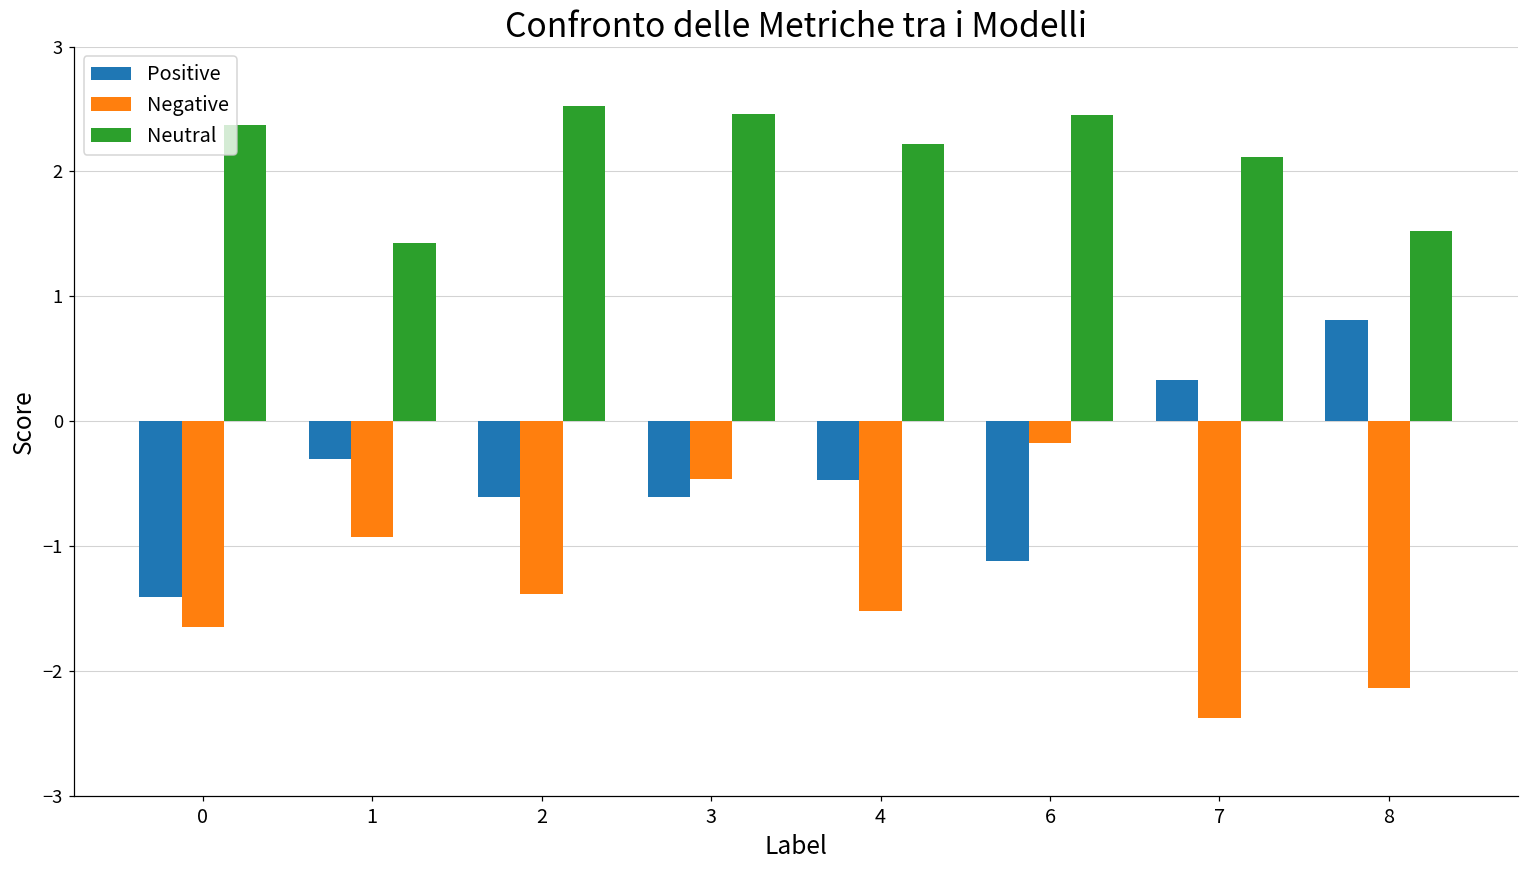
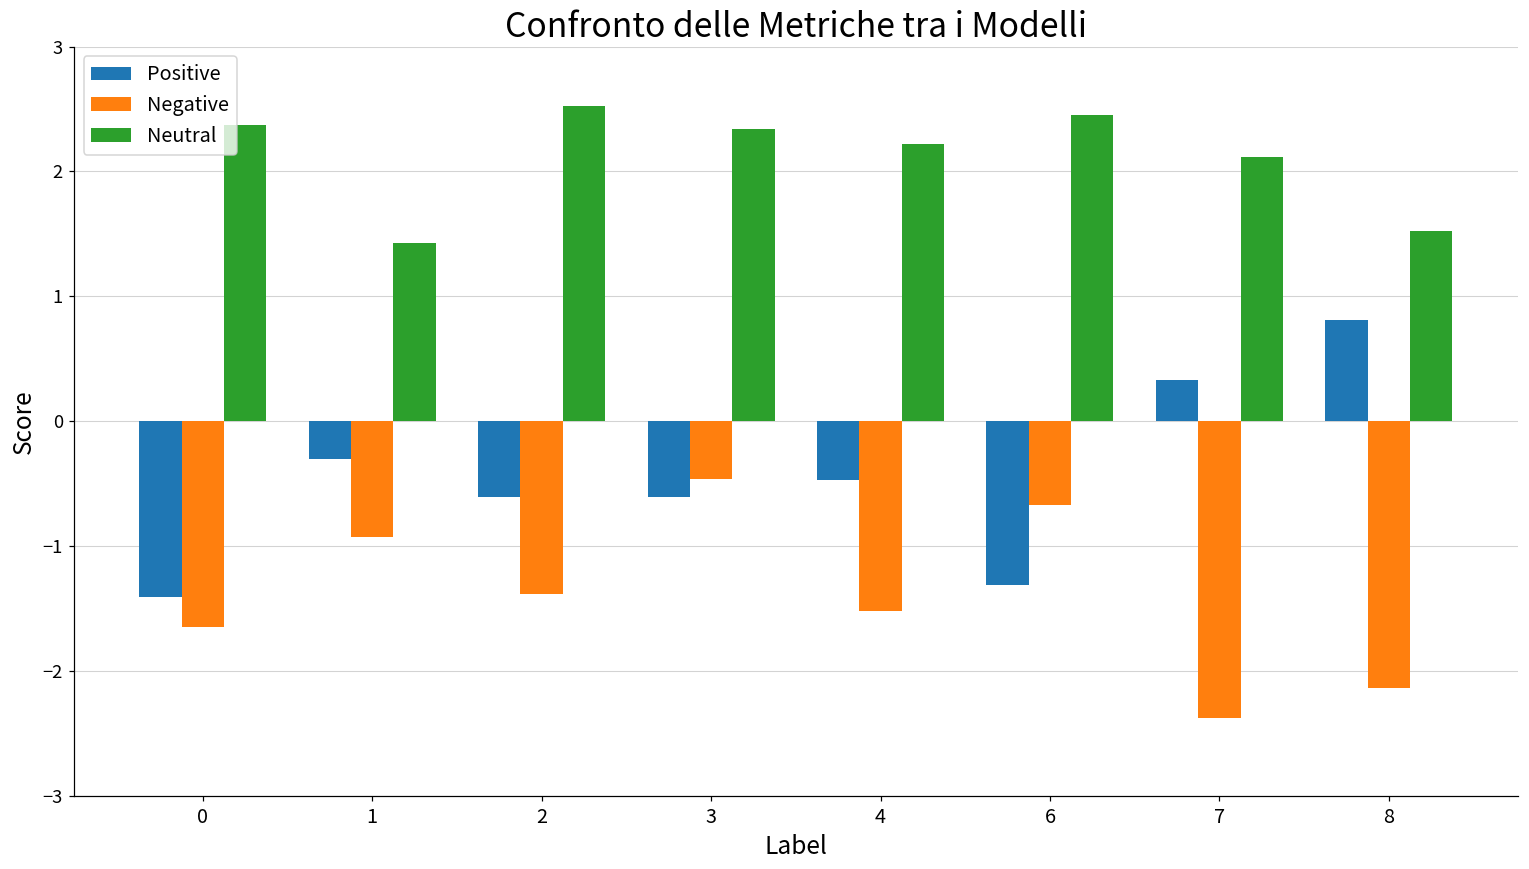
  {
    "Positive": {
      "0": -1.40,
      "1": -0.30,
      "2": -0.61,
      "3": -0.61,
      "4": -0.47,
-     "6": -1.12,
+     "6": -1.31,
      "7": 0.33,
      "8": 0.81
    },
    "Negative": {
      "0": -1.65,
      "1": -0.93,
      "2": -1.38,
      "3": -0.46,
      "4": -1.52,
-     "6": -0.17,
+     "6": -0.67,
      "7": -2.38,
      "8": -2.14
    },
    "Neutral": {
      "0": 2.37,
      "1": 1.43,
      "2": 2.52,
-     "3": 2.46,
+     "3": 2.34,
      "4": 2.22,
      "6": 2.45,
      "7": 2.12,
      "8": 1.52
    }
  }
